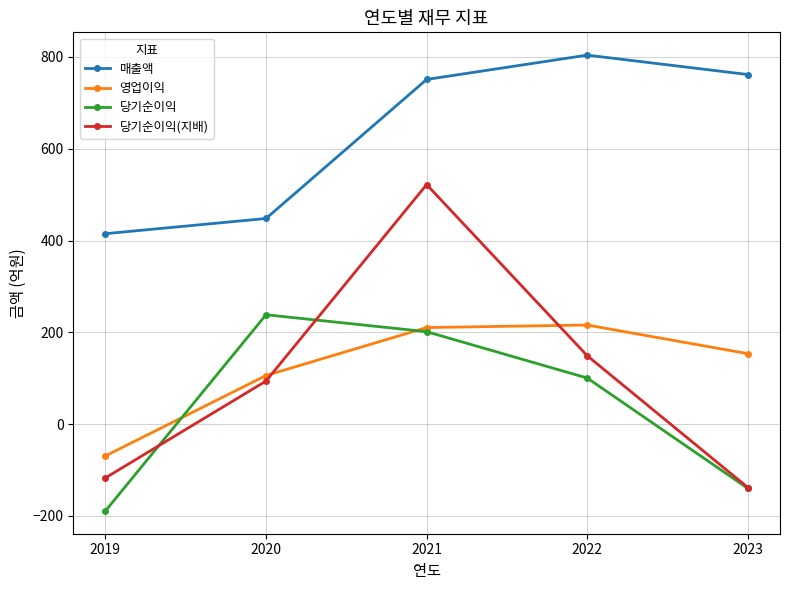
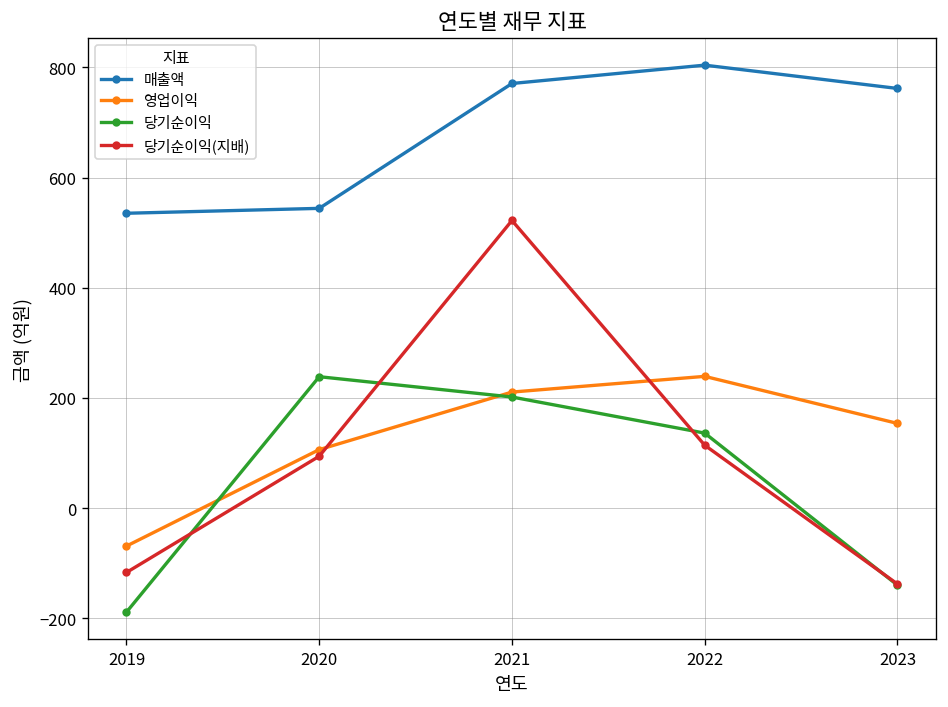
  {
    "매출액": {
-     "2019": 420,
-     "2020": 450,
-     "2021": 750,
+     "2019": 540,
+     "2020": 540,
+     "2021": 770,
      "2022": 800,
      "2023": 760
    },
    "영업이익": {
      "2019": -70,
      "2020": 110,
      "2021": 210,
-     "2022": 220,
+     "2022": 240,
      "2023": 150
    },
    "당기순이익": {
      "2019": -190,
      "2020": 240,
      "2021": 200,
-     "2022": 100
+     "2022": 140
    },
    "당기순이익(지배)": {
      "2019": -120,
      "2020": 90,
      "2021": 520,
-     "2022": 150
+     "2022": 110
    }
  }
